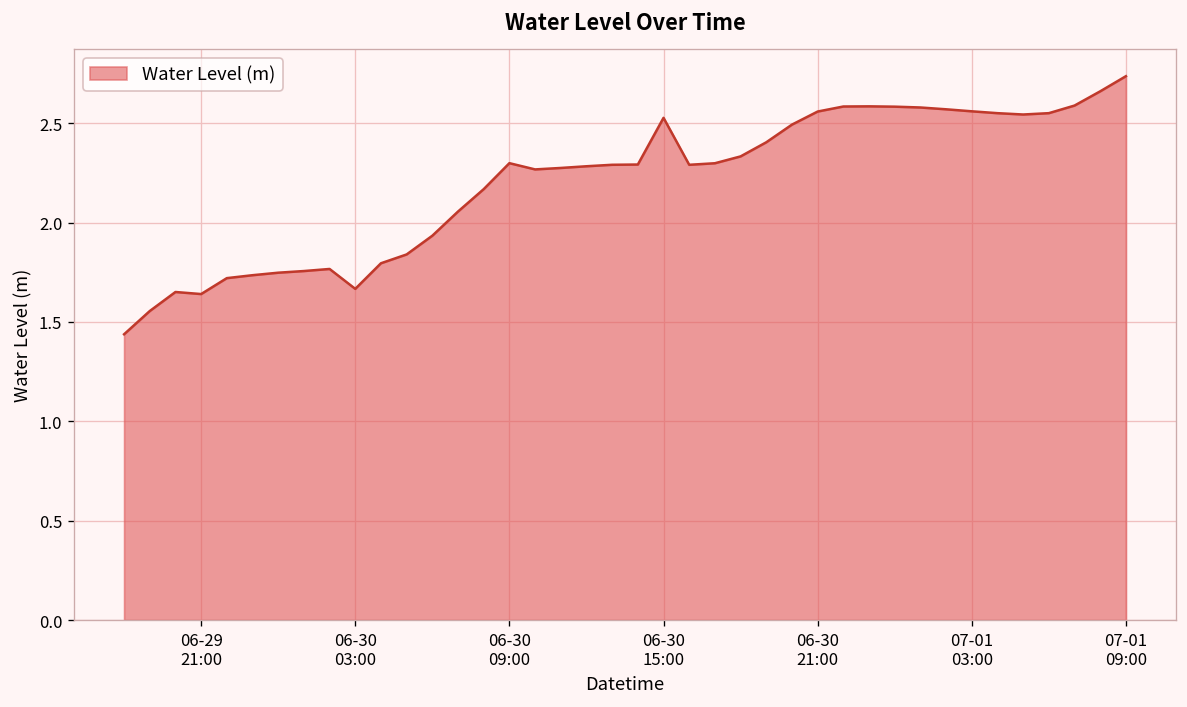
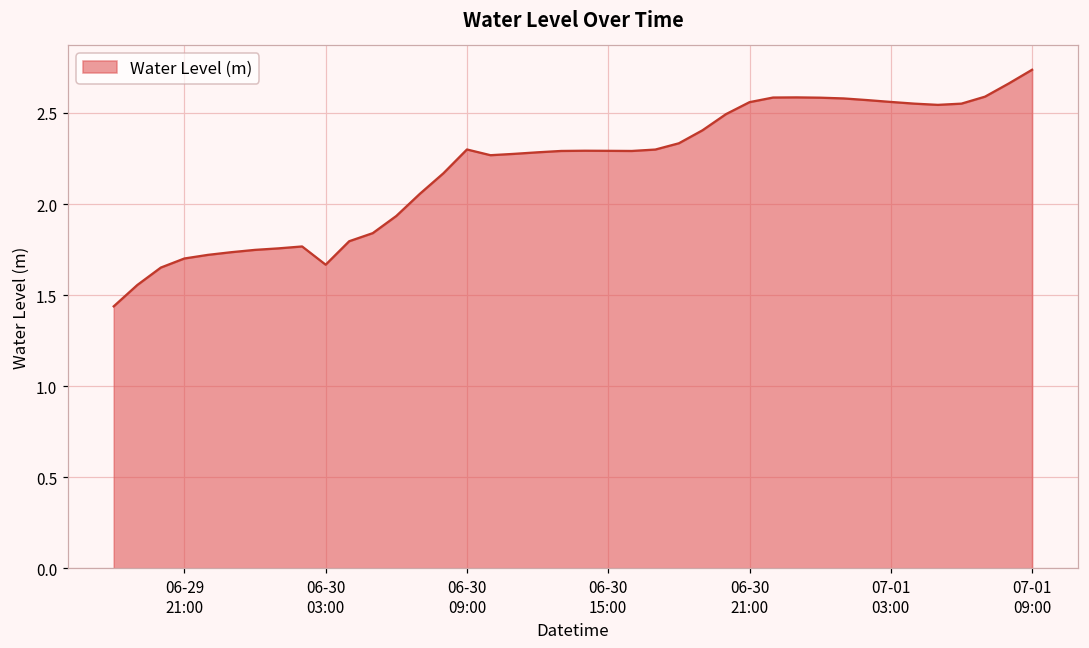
  {
-   "06-29 21:00": 1.64,
+   "06-29 21:00": 1.70,
    "06-30 03:00": 1.67,
    "06-30 09:00": 2.30,
-   "06-30 15:00": 2.53,
+   "06-30 15:00": 2.29,
    "06-30 21:00": 2.56,
    "07-01 03:00": 2.56,
    "07-01 09:00": 2.74
  }
